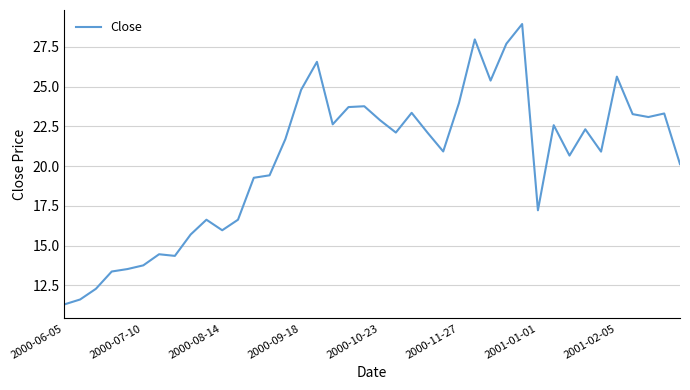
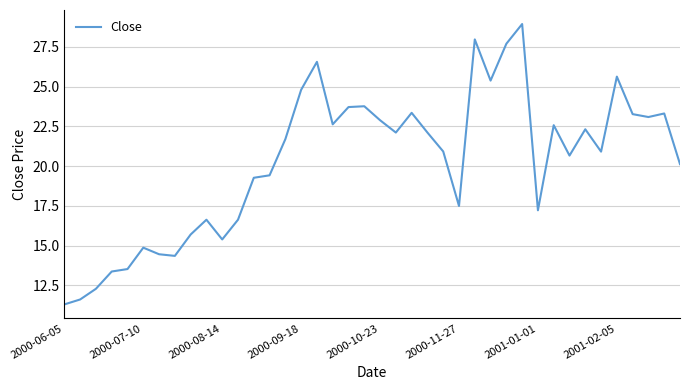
  {
    "2000-06-05": 11.3,
-   "2000-07-10": 13.8,
-   "2000-08-14": 16.0,
+   "2000-07-10": 14.9,
+   "2000-08-14": 15.4,
    "2000-09-18": 24.8,
    "2000-10-23": 22.9,
-   "2000-11-27": 24.0,
+   "2000-11-27": 17.5,
    "2001-01-01": 17.2,
    "2001-02-05": 25.6
  }
